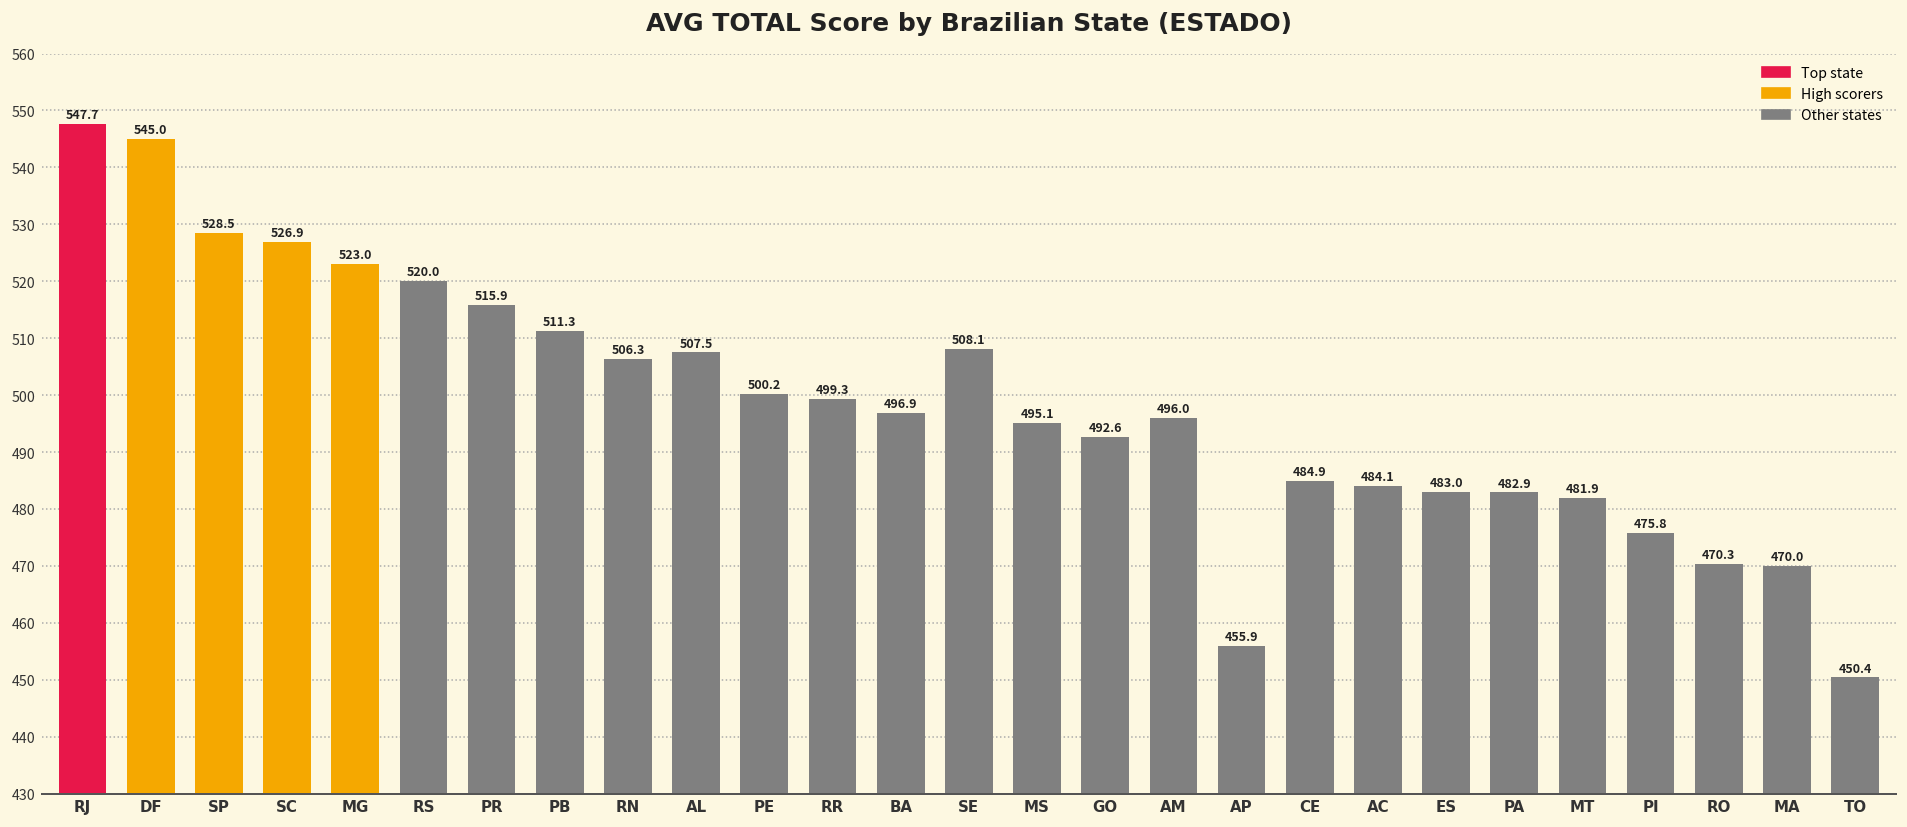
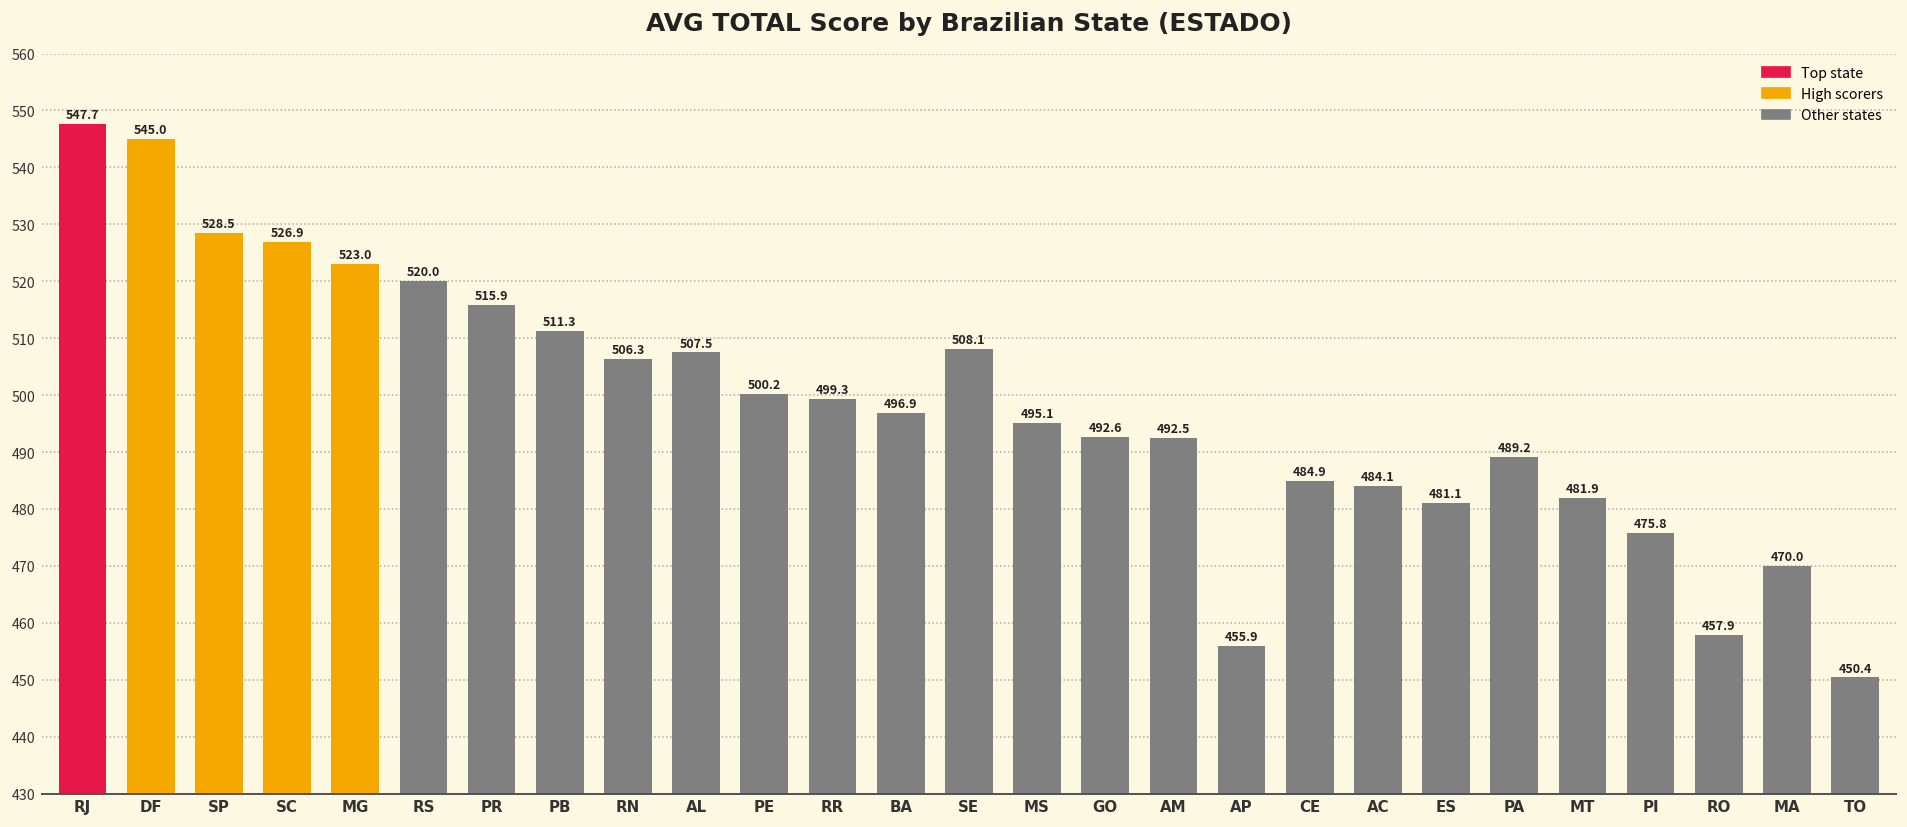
  {
    "RJ": 547.7,
    "DF": 545.0,
    "SP": 528.5,
    "SC": 526.9,
    "MG": 523.0,
    "RS": 520.0,
    "PR": 515.9,
    "PB": 511.3,
    "RN": 506.3,
    "AL": 507.5,
    "PE": 500.2,
    "RR": 499.3,
    "BA": 496.9,
    "SE": 508.1,
    "MS": 495.1,
    "GO": 492.6,
-   "AM": 496.0,
+   "AM": 492.5,
    "AP": 455.9,
    "CE": 484.9,
    "AC": 484.1,
-   "ES": 483.0,
-   "PA": 482.9,
+   "ES": 481.1,
+   "PA": 489.2,
    "MT": 481.9,
    "PI": 475.8,
-   "RO": 470.3,
+   "RO": 457.9,
    "MA": 470.0,
    "TO": 450.4
  }
